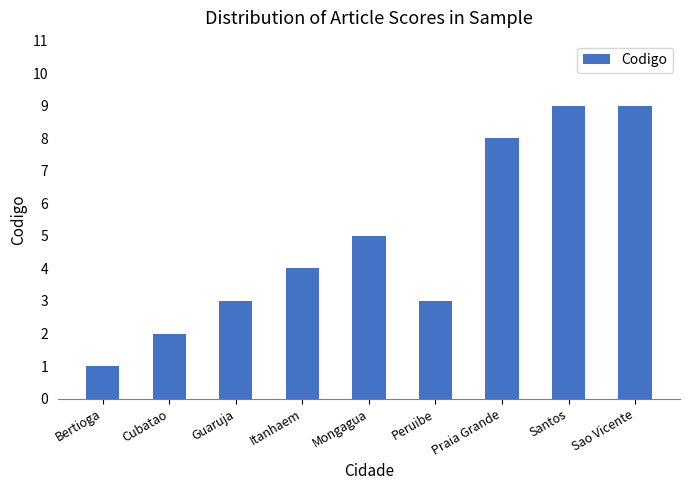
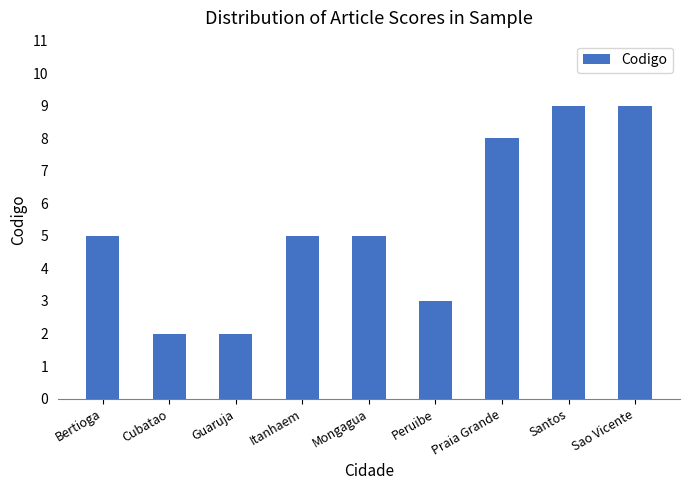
  {
-   "Bertioga": 1,
+   "Bertioga": 5,
    "Cubatao": 2,
-   "Guaruja": 3,
-   "Itanhaem": 4,
+   "Guaruja": 2,
+   "Itanhaem": 5,
    "Mongagua": 5,
    "Peruibe": 3,
    "Praia Grande": 8,
    "Santos": 9,
    "Sao Vicente": 9
  }
